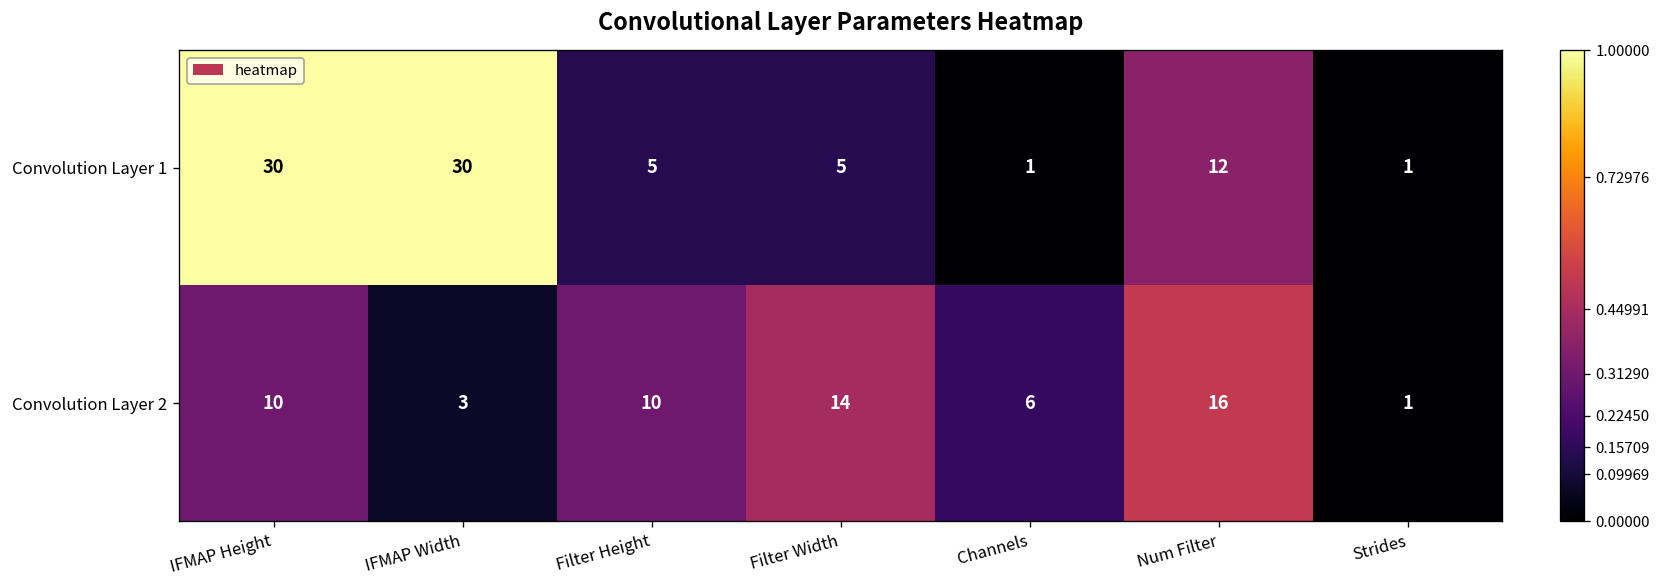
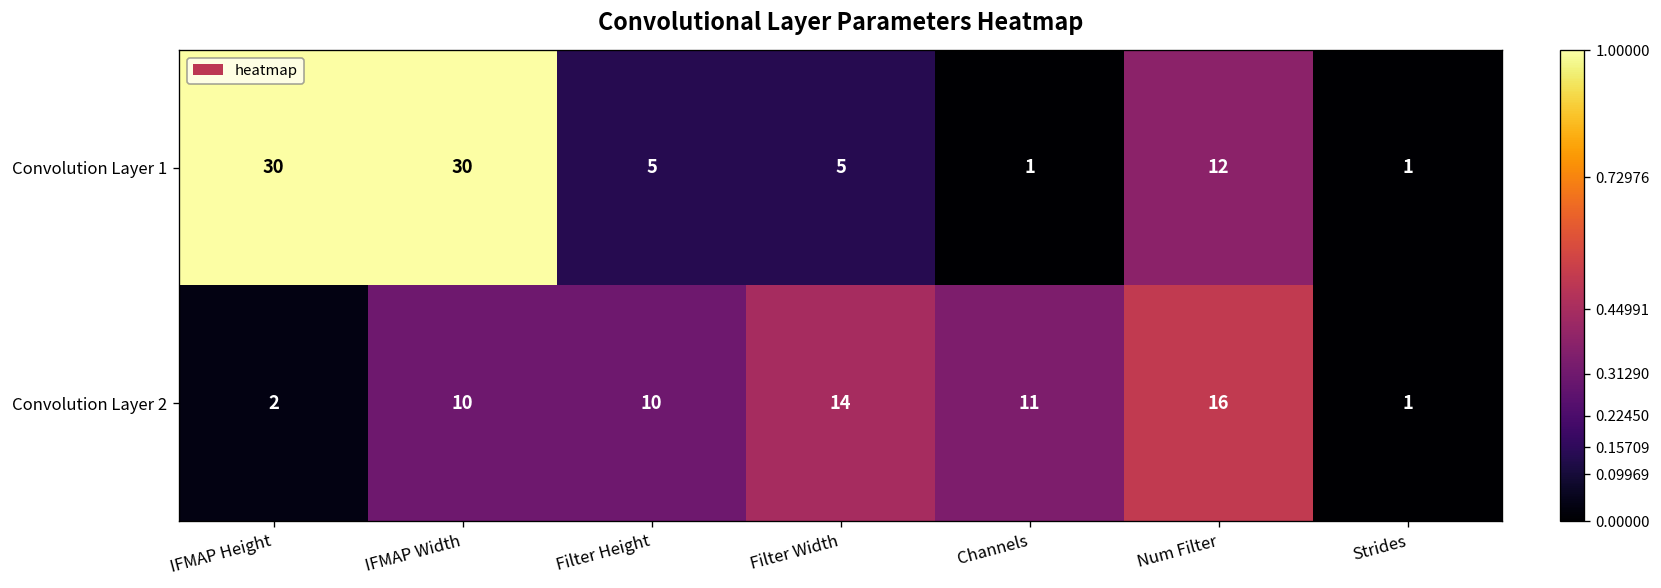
  {
    "Convolution Layer 1": {
      "IFMAP Height": 30,
      "IFMAP Width": 30,
      "Filter Height": 5,
      "Filter Width": 5,
      "Channels": 1,
      "Num Filter": 12,
      "Strides": 1
    },
    "Convolution Layer 2": {
-     "IFMAP Height": 10,
-     "IFMAP Width": 3,
+     "IFMAP Height": 2,
+     "IFMAP Width": 10,
      "Filter Height": 10,
      "Filter Width": 14,
-     "Channels": 6,
+     "Channels": 11,
      "Num Filter": 16,
      "Strides": 1
    }
  }
